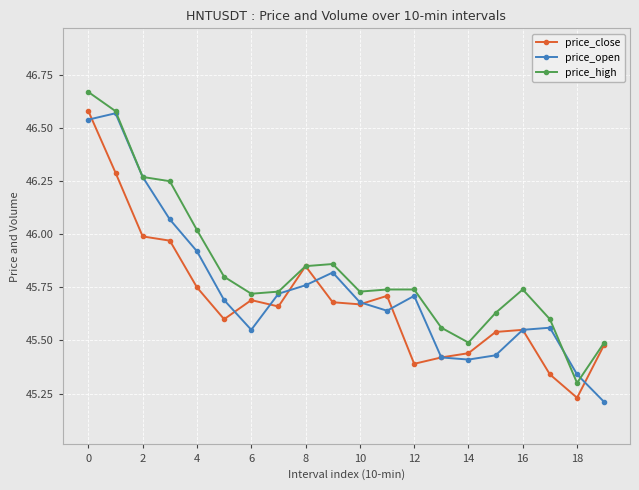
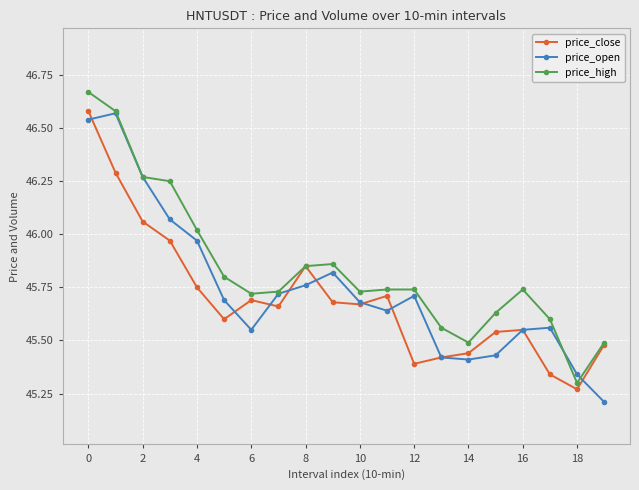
  {
    "price_close": {
      "0": 46.58,
-     "2": 45.99,
+     "2": 46.06,
      "4": 45.75,
      "6": 45.69,
      "12": 45.39,
      "14": 45.44,
-     "18": 45.23
+     "18": 45.27
    },
    "price_open": {
      "0": 46.54,
-     "4": 45.92,
+     "4": 45.97,
      "6": 45.55,
      "8": 45.76,
      "12": 45.71,
      "14": 45.41,
      "18": 45.34
    },
    "price_high": {
      "0": 46.67,
      "4": 46.02,
      "6": 45.72,
      "10": 45.73,
      "12": 45.74,
      "14": 45.49,
      "16": 45.74,
      "18": 45.30
    }
  }
